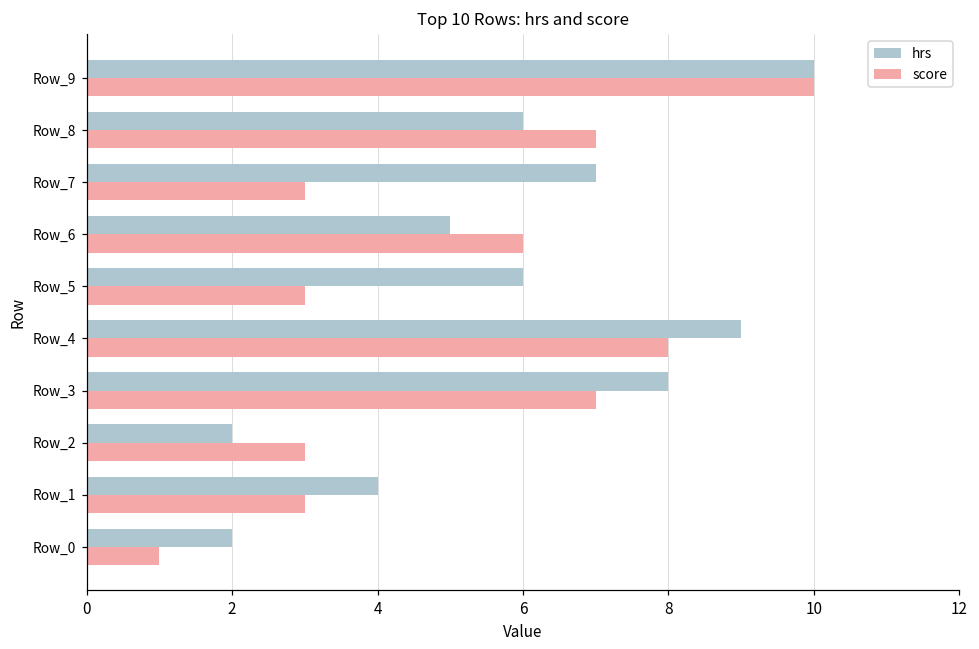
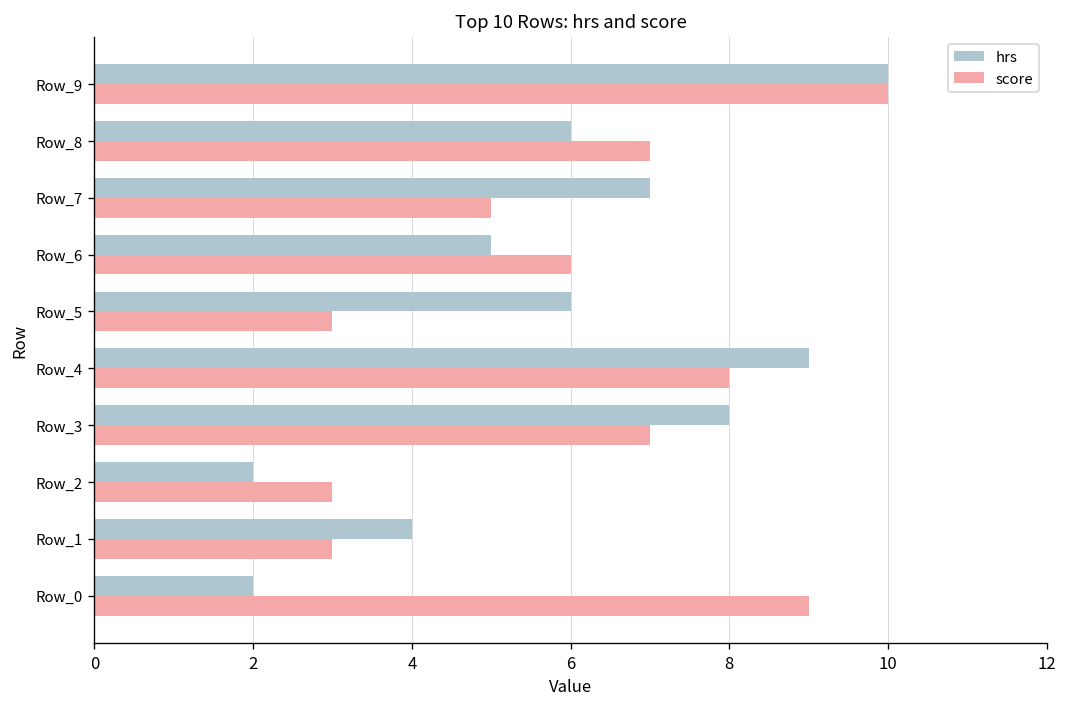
  {
    "hrs": {
      "Row_9": 10,
      "Row_8": 6,
      "Row_7": 7,
      "Row_6": 5,
      "Row_5": 6,
      "Row_4": 9,
      "Row_3": 8,
      "Row_2": 2,
      "Row_1": 4,
      "Row_0": 2
    },
    "score": {
      "Row_9": 10,
      "Row_8": 7,
-     "Row_7": 3,
+     "Row_7": 5,
      "Row_6": 6,
      "Row_5": 3,
      "Row_4": 8,
      "Row_3": 7,
      "Row_2": 3,
      "Row_1": 3,
-     "Row_0": 1
+     "Row_0": 9
    }
  }
